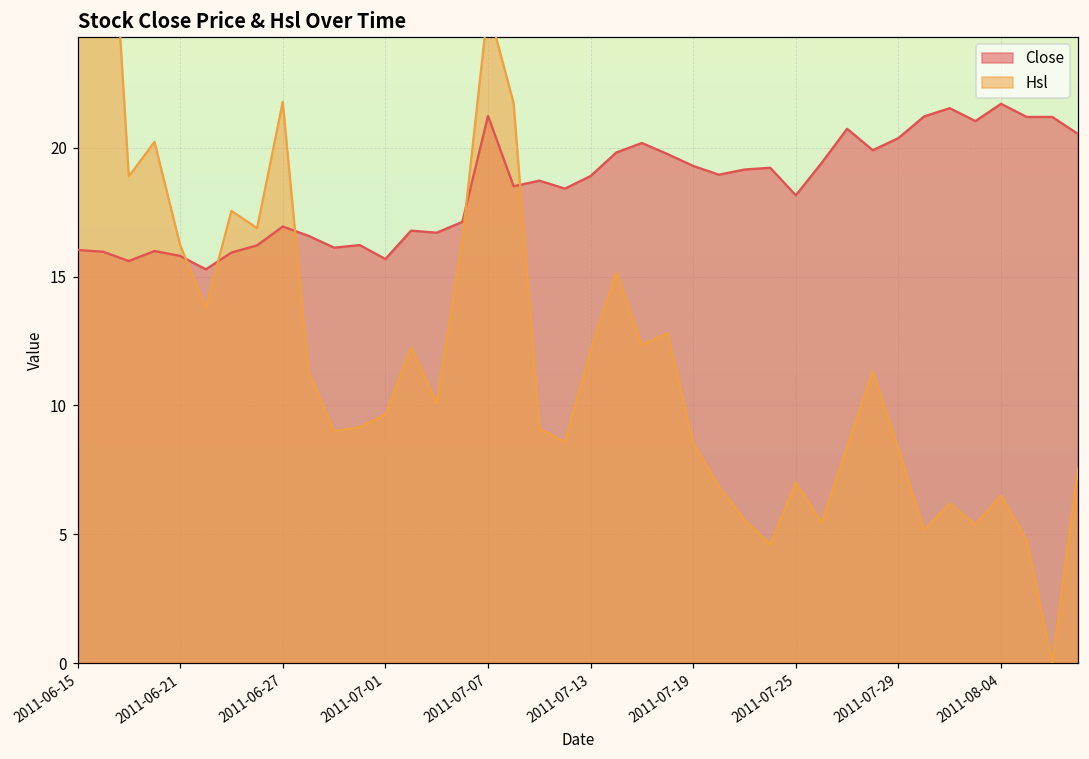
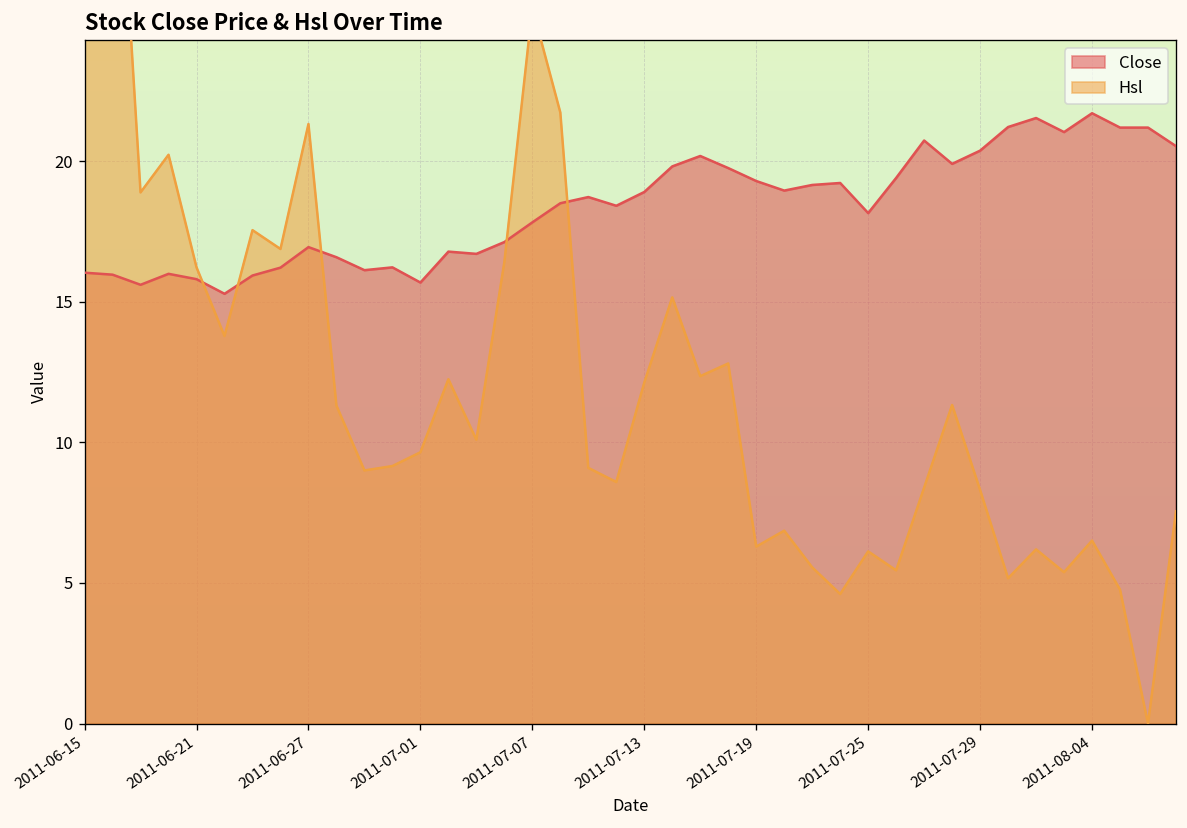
  {
    "Close": {
      "2011-06-15": 16.0,
      "2011-06-21": 15.8,
      "2011-06-27": 16.9,
      "2011-07-01": 15.7,
-     "2011-07-07": 21.2,
+     "2011-07-07": 17.8,
      "2011-07-13": 18.9,
      "2011-07-19": 19.3,
      "2011-07-25": 18.2,
      "2011-07-29": 20.4,
      "2011-08-04": 21.7
    },
    "Hsl": {
      "2011-06-21": 16.2,
-     "2011-06-27": 21.8,
+     "2011-06-27": 21.3,
      "2011-07-01": 9.6,
      "2011-07-13": 12.1,
-     "2011-07-19": 8.5,
-     "2011-07-25": 7.0,
+     "2011-07-19": 6.3,
+     "2011-07-25": 6.1,
      "2011-07-29": 8.3,
      "2011-08-04": 6.5
    }
  }
